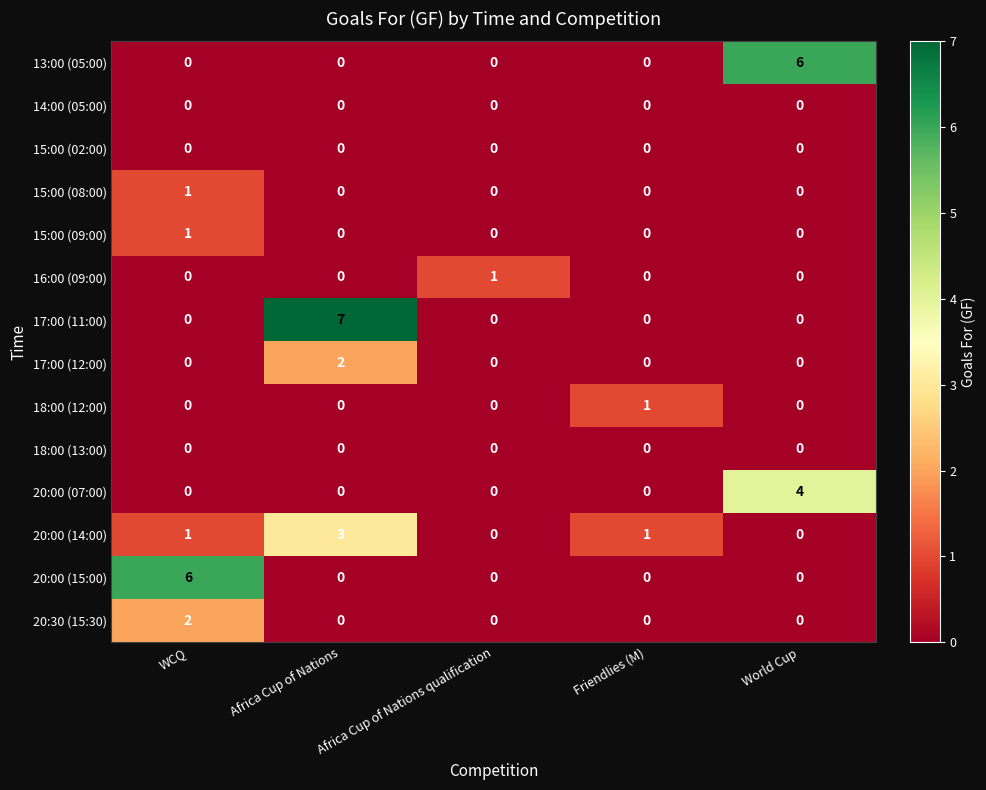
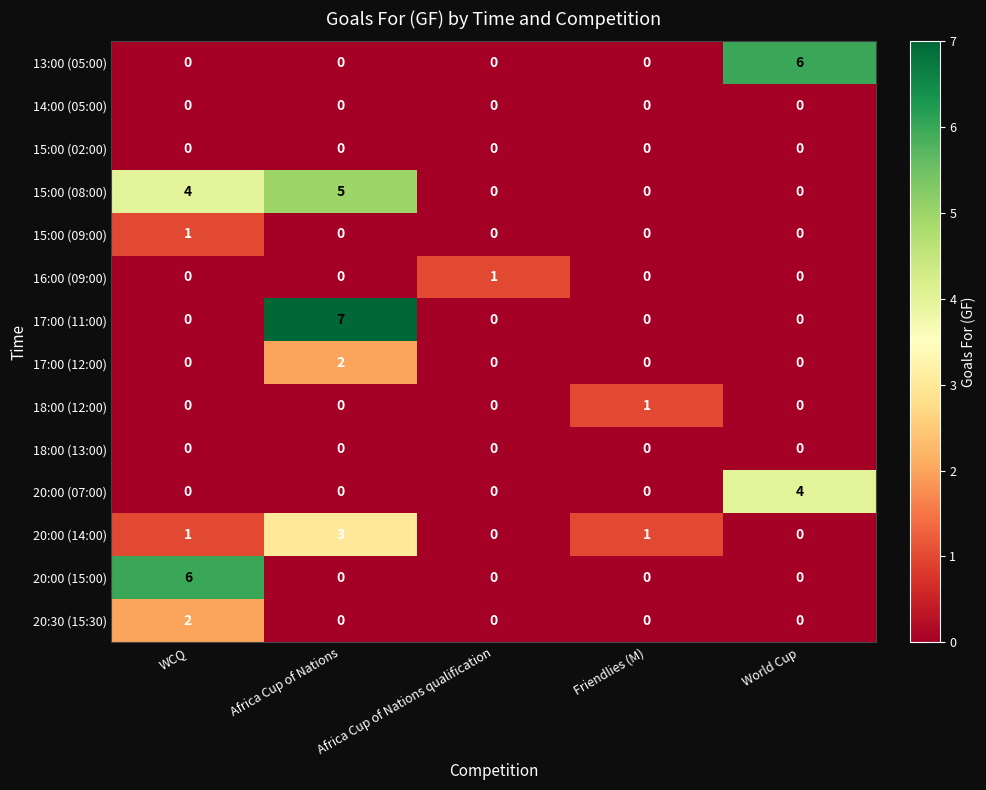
  {
    "13:00 (05:00)": {
      "WCQ": 0,
      "Africa Cup of Nations": 0,
      "Africa Cup of Nations qualification": 0,
      "Friendlies (M)": 0,
      "World Cup": 6
    },
    "14:00 (05:00)": {
      "WCQ": 0,
      "Africa Cup of Nations": 0,
      "Africa Cup of Nations qualification": 0,
      "Friendlies (M)": 0,
      "World Cup": 0
    },
    "15:00 (02:00)": {
      "WCQ": 0,
      "Africa Cup of Nations": 0,
      "Africa Cup of Nations qualification": 0,
      "Friendlies (M)": 0,
      "World Cup": 0
    },
    "15:00 (08:00)": {
-     "WCQ": 1,
-     "Africa Cup of Nations": 0,
+     "WCQ": 4,
+     "Africa Cup of Nations": 5,
      "Africa Cup of Nations qualification": 0,
      "Friendlies (M)": 0,
      "World Cup": 0
    },
    "15:00 (09:00)": {
      "WCQ": 1,
      "Africa Cup of Nations": 0,
      "Africa Cup of Nations qualification": 0,
      "Friendlies (M)": 0,
      "World Cup": 0
    },
    "16:00 (09:00)": {
      "WCQ": 0,
      "Africa Cup of Nations": 0,
      "Africa Cup of Nations qualification": 1,
      "Friendlies (M)": 0,
      "World Cup": 0
    },
    "17:00 (11:00)": {
      "WCQ": 0,
      "Africa Cup of Nations": 7,
      "Africa Cup of Nations qualification": 0,
      "Friendlies (M)": 0,
      "World Cup": 0
    },
    "17:00 (12:00)": {
      "WCQ": 0,
      "Africa Cup of Nations": 2,
      "Africa Cup of Nations qualification": 0,
      "Friendlies (M)": 0,
      "World Cup": 0
    },
    "18:00 (12:00)": {
      "WCQ": 0,
      "Africa Cup of Nations": 0,
      "Africa Cup of Nations qualification": 0,
      "Friendlies (M)": 1,
      "World Cup": 0
    },
    "18:00 (13:00)": {
      "WCQ": 0,
      "Africa Cup of Nations": 0,
      "Africa Cup of Nations qualification": 0,
      "Friendlies (M)": 0,
      "World Cup": 0
    },
    "20:00 (07:00)": {
      "WCQ": 0,
      "Africa Cup of Nations": 0,
      "Africa Cup of Nations qualification": 0,
      "Friendlies (M)": 0,
      "World Cup": 4
    },
    "20:00 (14:00)": {
      "WCQ": 1,
      "Africa Cup of Nations": 3,
      "Africa Cup of Nations qualification": 0,
      "Friendlies (M)": 1,
      "World Cup": 0
    },
    "20:00 (15:00)": {
      "WCQ": 6,
      "Africa Cup of Nations": 0,
      "Africa Cup of Nations qualification": 0,
      "Friendlies (M)": 0,
      "World Cup": 0
    },
    "20:30 (15:30)": {
      "WCQ": 2,
      "Africa Cup of Nations": 0,
      "Africa Cup of Nations qualification": 0,
      "Friendlies (M)": 0,
      "World Cup": 0
    }
  }
